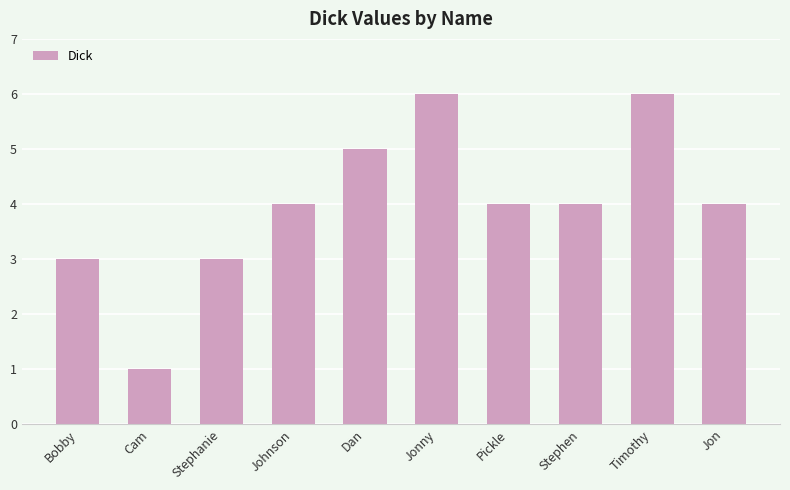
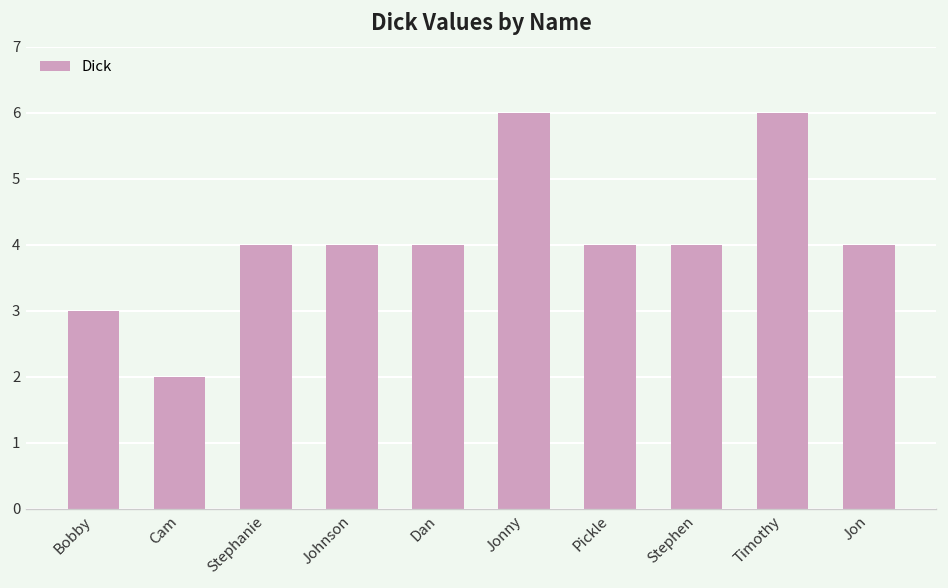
  {
    "Bobby": 3,
-   "Cam": 1,
-   "Stephanie": 3,
+   "Cam": 2,
+   "Stephanie": 4,
    "Johnson": 4,
-   "Dan": 5,
+   "Dan": 4,
    "Jonny": 6,
    "Pickle": 4,
    "Stephen": 4,
    "Timothy": 6,
    "Jon": 4
  }
